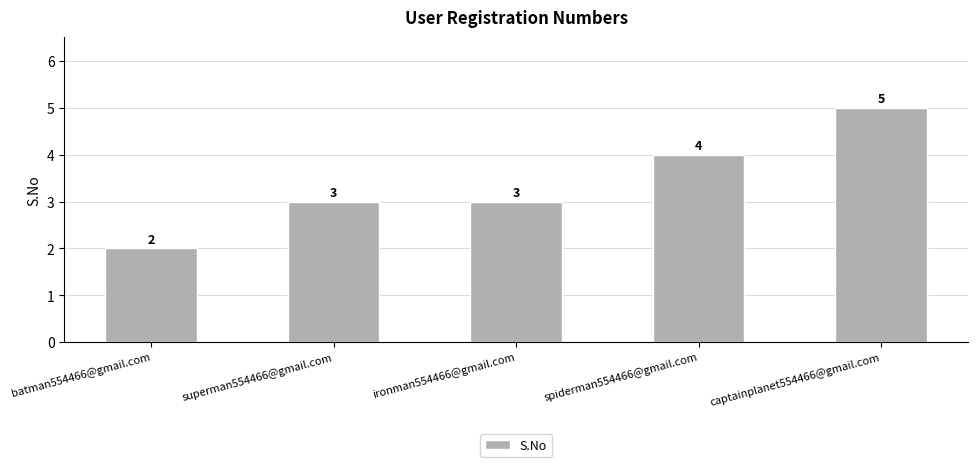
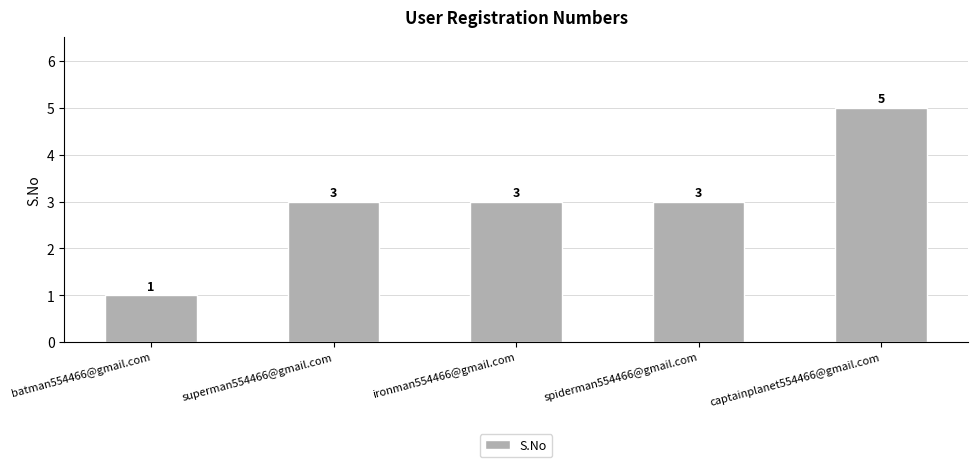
  {
-   "batman554466@gmail.com": 2,
+   "batman554466@gmail.com": 1,
    "superman554466@gmail.com": 3,
    "ironman554466@gmail.com": 3,
-   "spiderman554466@gmail.com": 4,
+   "spiderman554466@gmail.com": 3,
    "captainplanet554466@gmail.com": 5
  }
